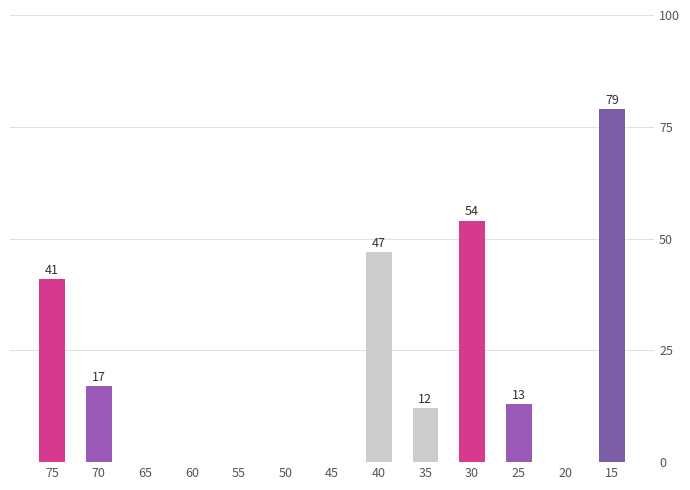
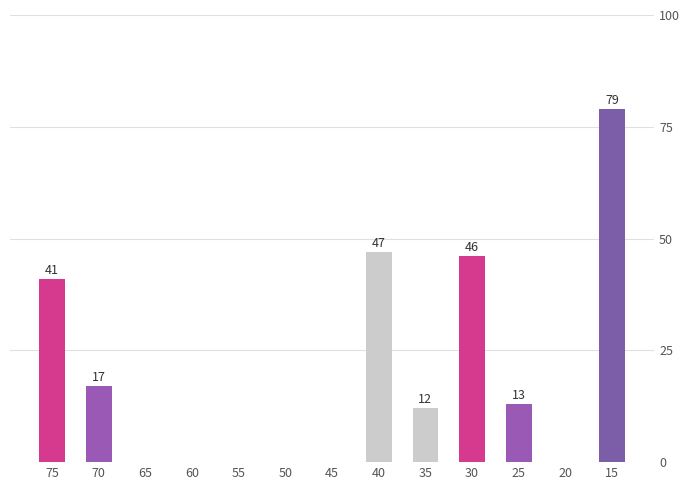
  {
    "75": 41,
    "70": 17,
    "40": 47,
    "35": 12,
-   "30": 54,
+   "30": 46,
    "25": 13,
    "15": 79
  }
